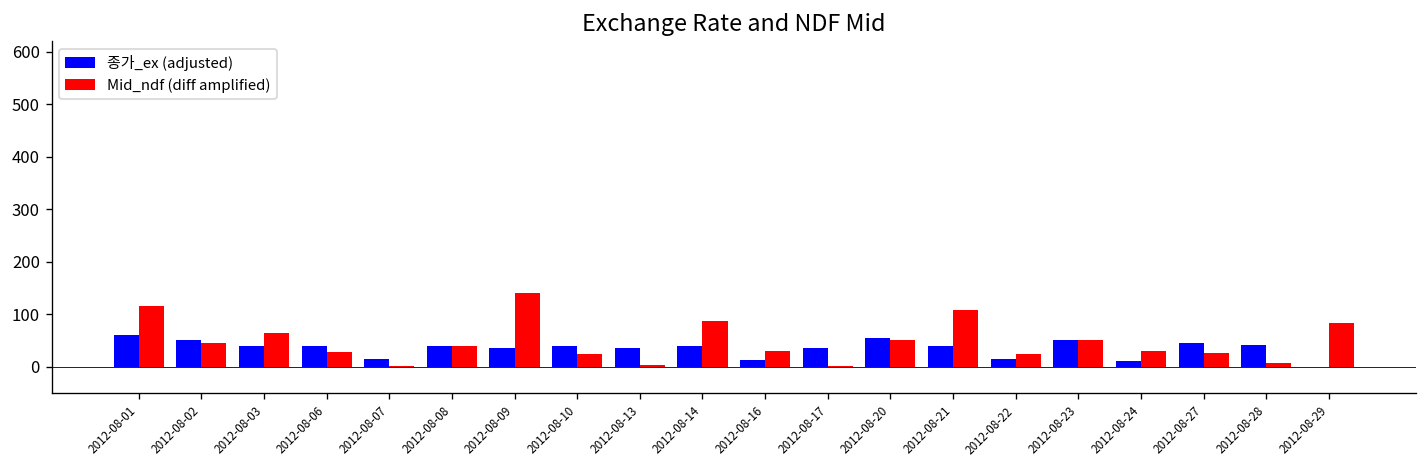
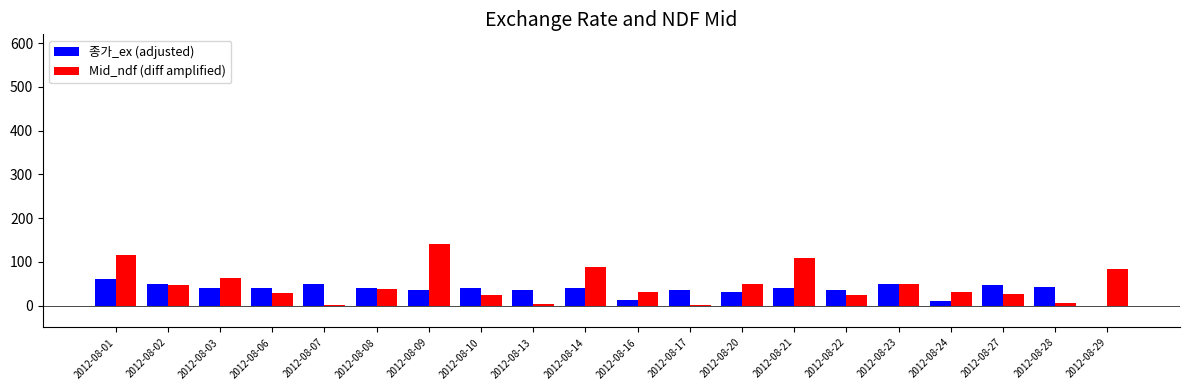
  {
    "종가_ex (adjusted)": {
      "2012-08-01": 60,
      "2012-08-02": 50,
      "2012-08-03": 40,
      "2012-08-06": 40,
-     "2012-08-07": 20,
+     "2012-08-07": 50,
      "2012-08-08": 40,
      "2012-08-09": 40,
      "2012-08-10": 40,
      "2012-08-13": 40,
      "2012-08-14": 40,
      "2012-08-16": 10,
      "2012-08-17": 40,
-     "2012-08-20": 60,
+     "2012-08-20": 30,
      "2012-08-21": 40,
-     "2012-08-22": 10,
+     "2012-08-22": 40,
      "2012-08-23": 50,
      "2012-08-24": 10,
      "2012-08-27": 50,
      "2012-08-28": 40,
      "2012-08-29": 0
    },
    "Mid_ndf (diff amplified)": {
      "2012-08-01": 120,
      "2012-08-02": 50,
      "2012-08-03": 60,
      "2012-08-06": 30,
      "2012-08-08": 40,
      "2012-08-09": 140,
      "2012-08-10": 20,
      "2012-08-14": 90,
      "2012-08-16": 30,
      "2012-08-20": 50,
      "2012-08-21": 110,
      "2012-08-22": 20,
      "2012-08-23": 50,
      "2012-08-24": 30,
      "2012-08-27": 30,
      "2012-08-28": 10,
      "2012-08-29": 80
    }
  }
